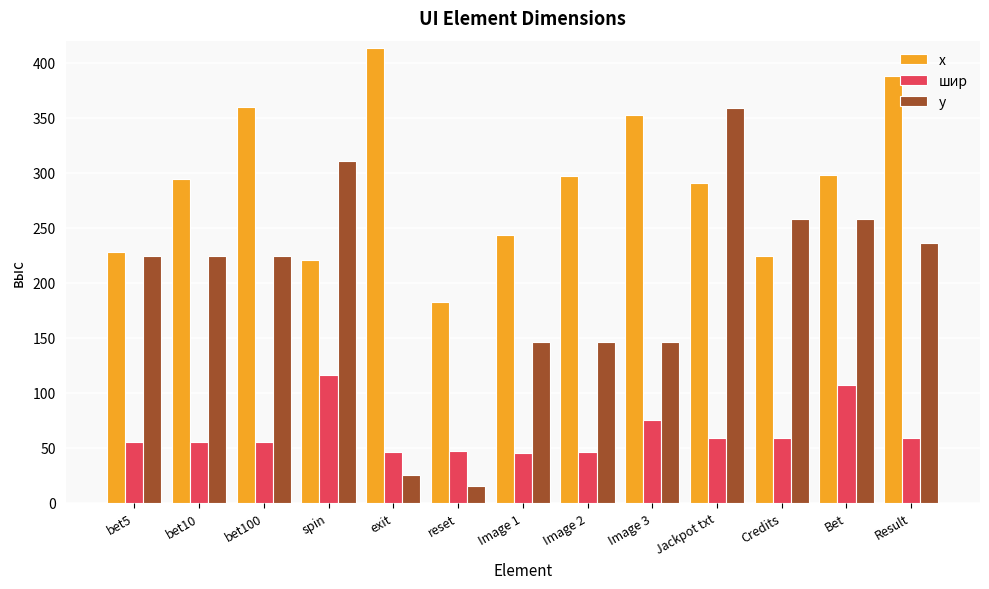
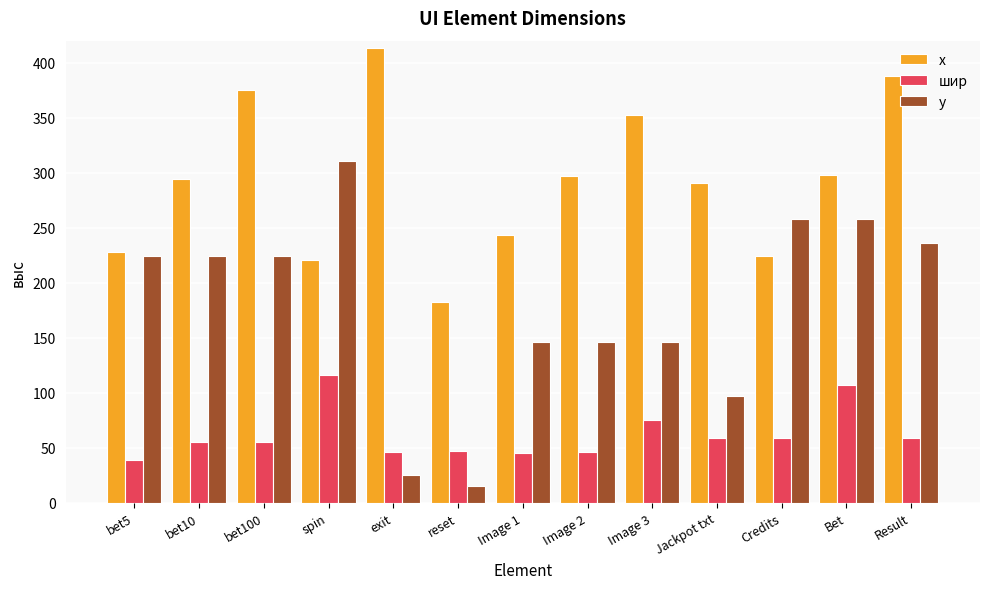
  {
    "x": {
      "bet5": 228,
      "bet10": 294,
-     "bet100": 360,
+     "bet100": 375,
      "spin": 221,
      "exit": 413,
      "reset": 182,
      "Image 1": 243,
      "Image 2": 297,
      "Image 3": 352,
      "Jackpot txt": 291,
      "Credits": 224,
      "Bet": 298,
      "Result": 388
    },
    "шир": {
-     "bet5": 55,
+     "bet5": 39,
      "bet10": 55,
      "bet100": 55,
      "spin": 116,
      "exit": 46,
      "reset": 47,
      "Image 1": 45,
      "Image 2": 46,
      "Image 3": 75,
      "Jackpot txt": 59,
      "Credits": 59,
      "Bet": 107,
      "Result": 59
    },
    "y": {
      "bet5": 224,
      "bet10": 224,
      "bet100": 224,
      "spin": 311,
      "exit": 25,
      "reset": 15,
      "Image 1": 146,
      "Image 2": 146,
      "Image 3": 146,
-     "Jackpot txt": 359,
+     "Jackpot txt": 97,
      "Credits": 258,
      "Bet": 258,
      "Result": 236
    }
  }
